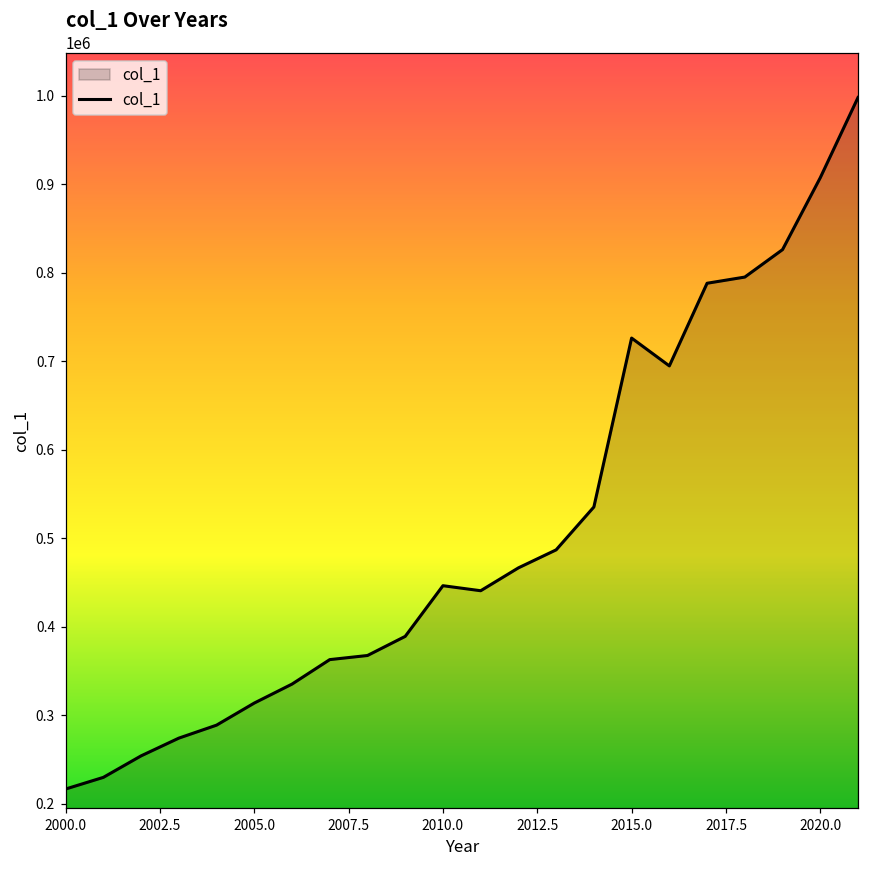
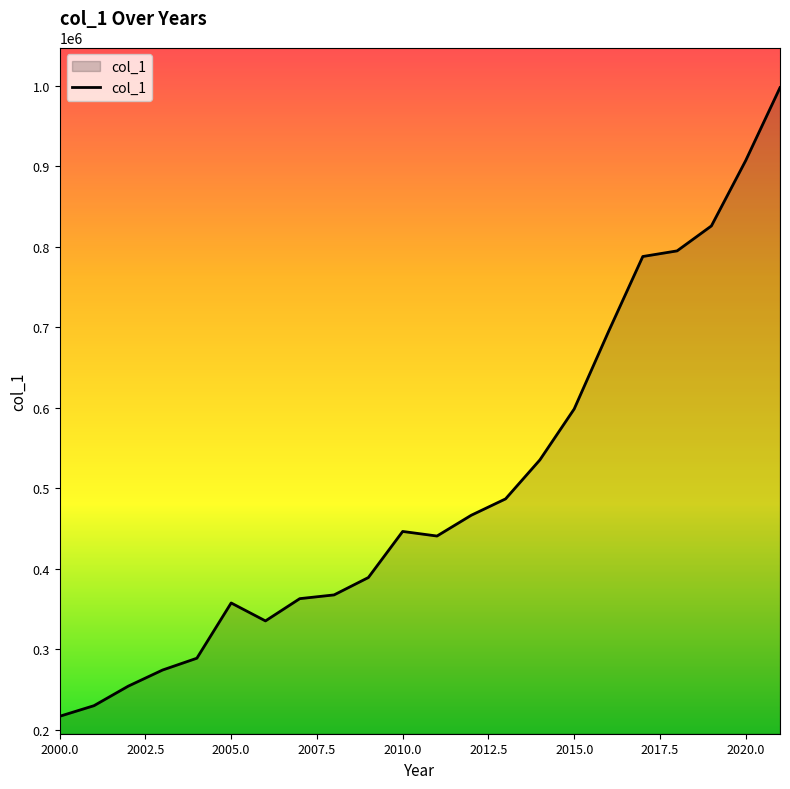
  {
    "2000.0": 220000,
-   "2005.0": 310000,
+   "2005.0": 360000,
    "2010.0": 450000,
-   "2015.0": 730000,
+   "2015.0": 600000,
    "2020.0": 910000
  }
